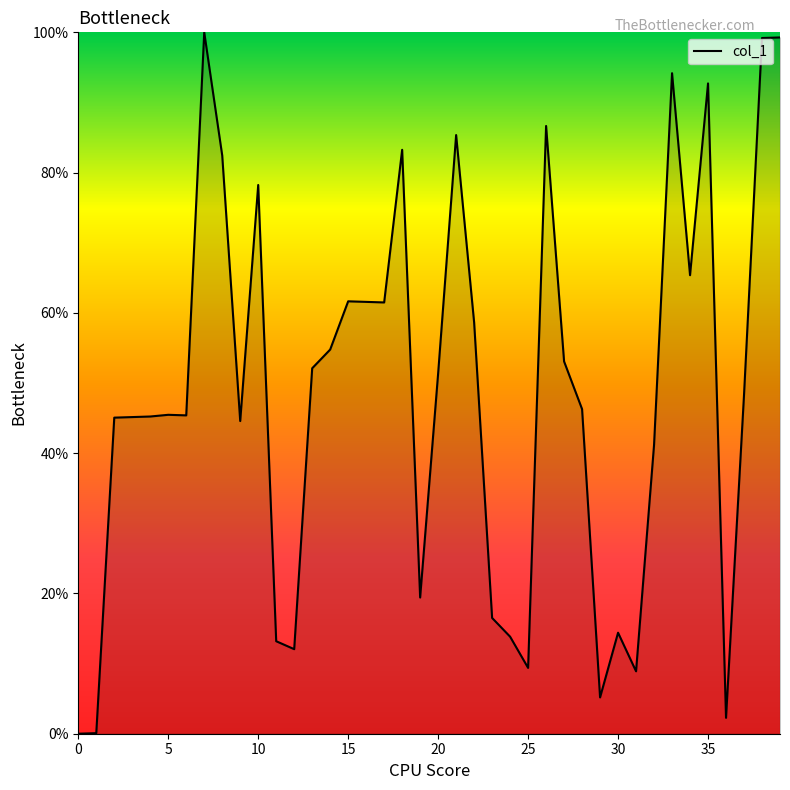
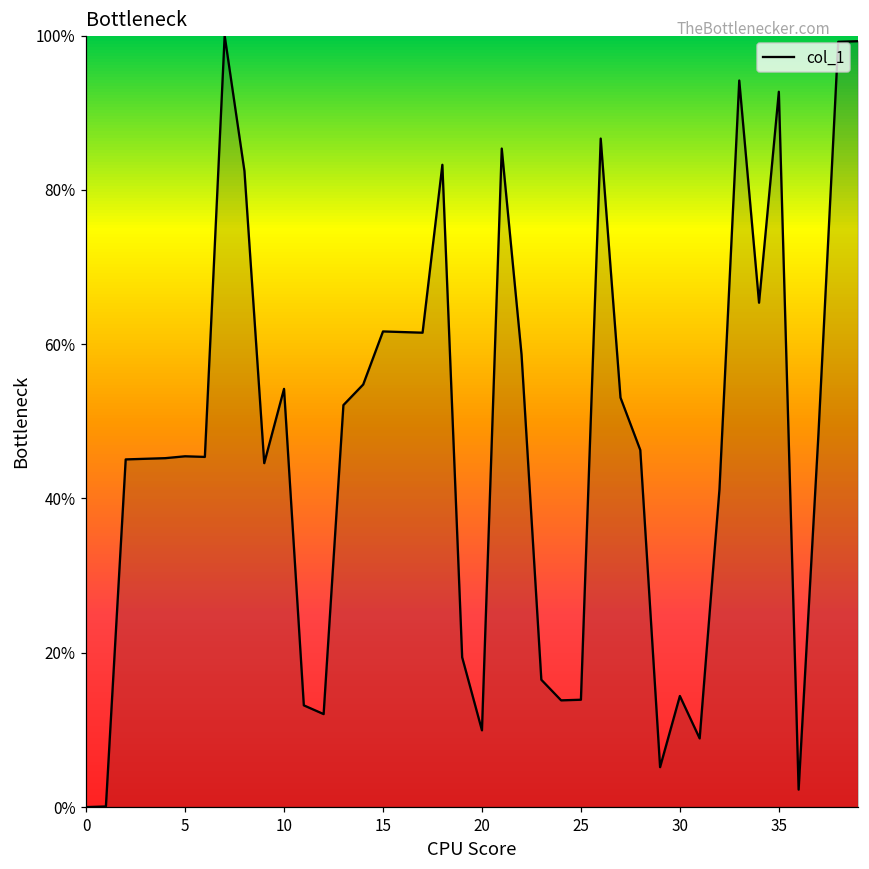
  {
    "0": "0%",
    "5": "45%",
-   "10": "78%",
+   "10": "54%",
    "15": "62%",
-   "20": "51%",
-   "25": "9%",
+   "20": "10%",
+   "25": "14%",
    "30": "14%",
    "35": "93%"
  }
